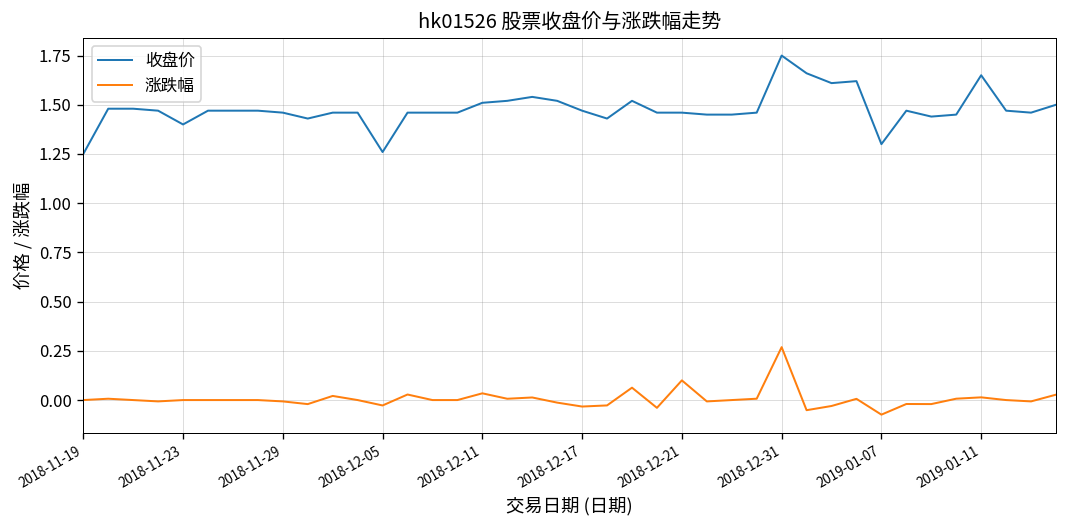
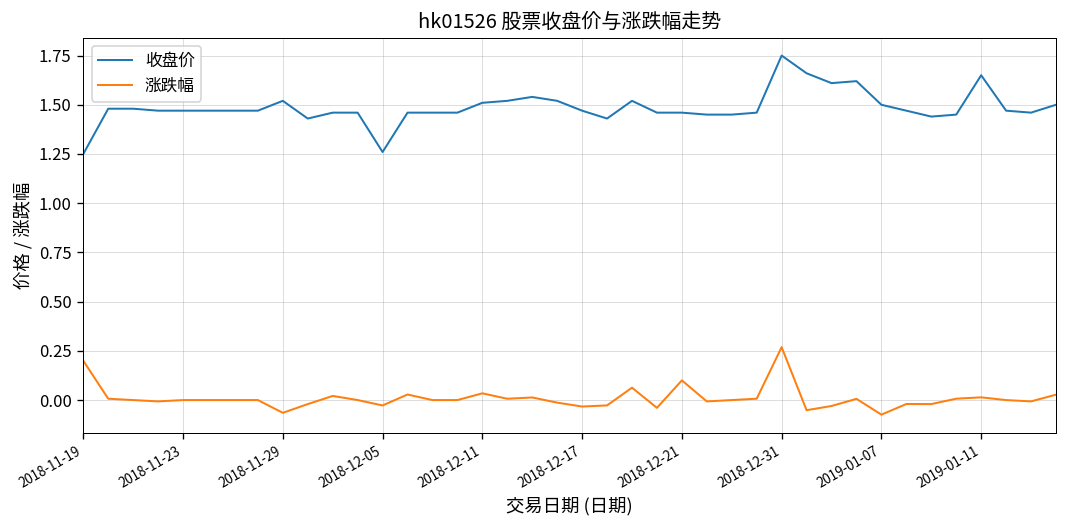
  {
    "收盘价": {
      "2018-11-19": 1.25,
-     "2018-11-23": 1.40,
-     "2018-11-29": 1.46,
+     "2018-11-23": 1.47,
+     "2018-11-29": 1.52,
      "2018-12-05": 1.26,
      "2018-12-11": 1.51,
      "2018-12-17": 1.47,
      "2018-12-21": 1.46,
      "2018-12-31": 1.75,
-     "2019-01-07": 1.3,
+     "2019-01-07": 1.5,
      "2019-01-11": 1.65
    },
    "涨跌幅": {
-     "2018-11-19": 0.0,
+     "2018-11-19": 0.2,
      "2018-11-23": 0.00,
-     "2018-11-29": -0.01,
+     "2018-11-29": -0.06,
      "2018-12-05": -0.03,
      "2018-12-11": 0.03,
      "2018-12-17": -0.03,
      "2018-12-21": 0.10,
      "2018-12-31": 0.27,
      "2019-01-07": -0.07,
      "2019-01-11": 0.01
    }
  }
